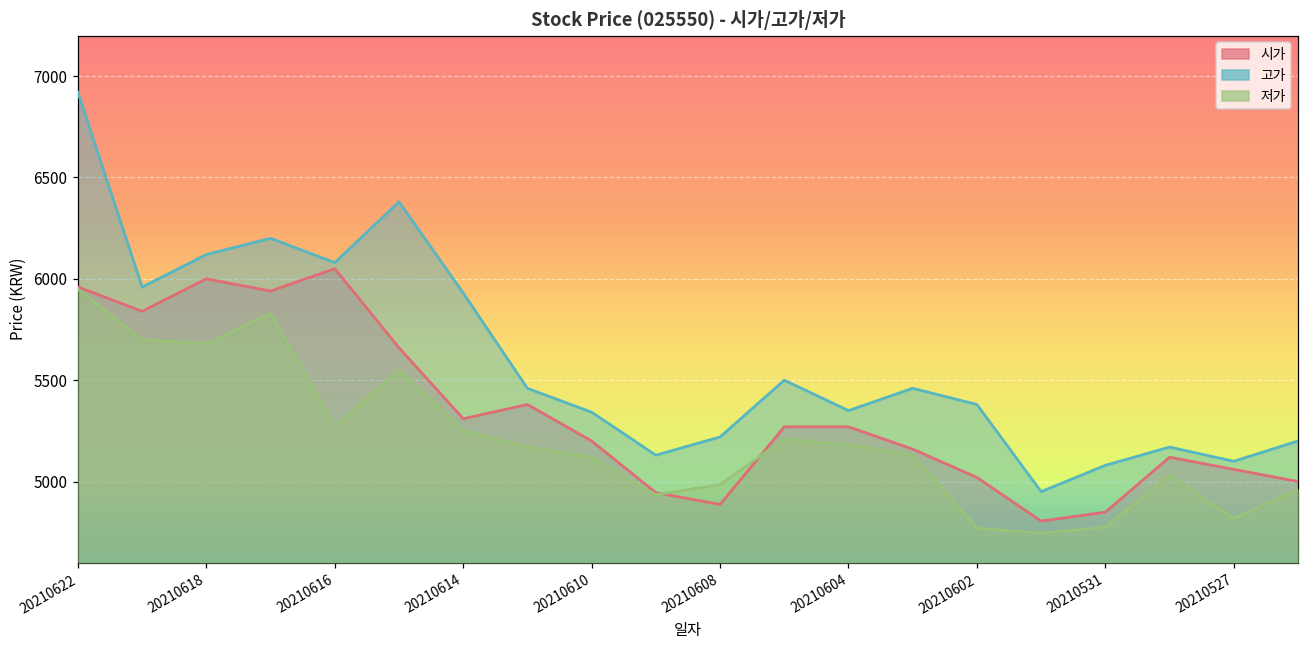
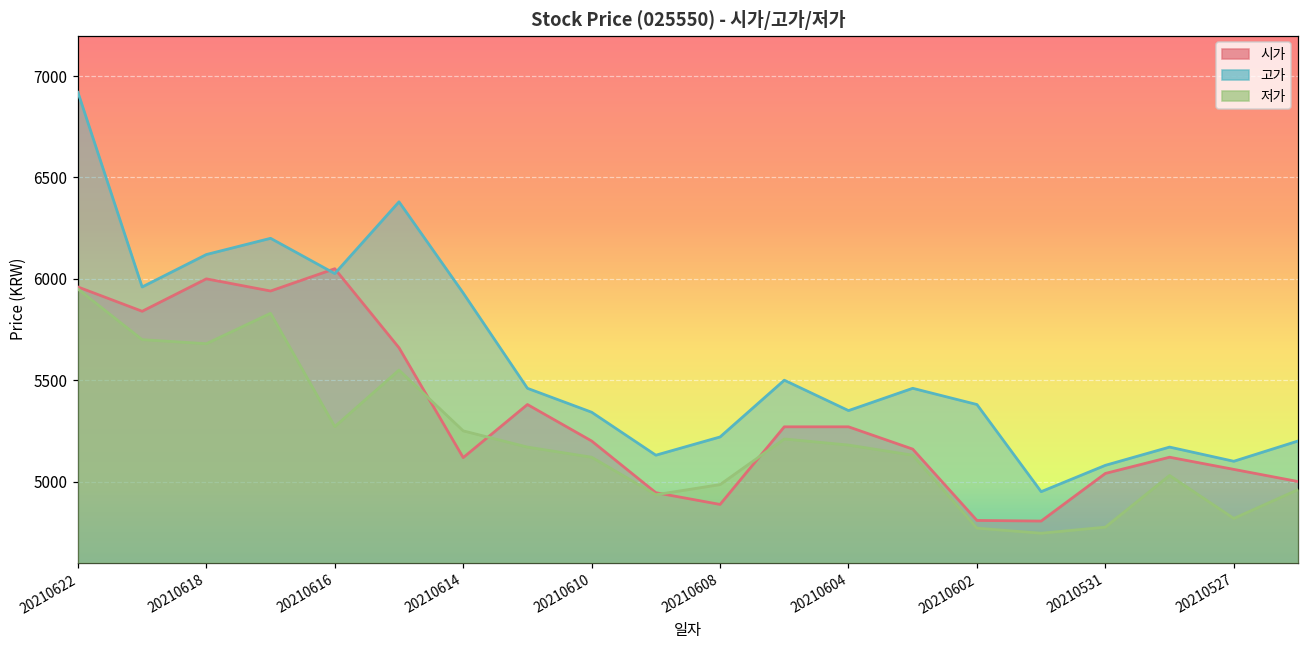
  {
    "시가": {
      "20210618": 6000,
      "20210616": 6050,
-     "20210614": 5310,
+     "20210614": 5120,
      "20210610": 5200,
      "20210608": 4890,
      "20210604": 5270,
-     "20210602": 5020,
-     "20210531": 4850,
+     "20210602": 4810,
+     "20210531": 5040,
      "20210527": 5060
    },
    "고가": {
      "20210622": 6920,
      "20210618": 6120,
-     "20210616": 6080,
+     "20210616": 6030,
      "20210614": 5930,
      "20210610": 5340,
      "20210608": 5220,
      "20210604": 5350,
      "20210602": 5380,
      "20210531": 5080,
      "20210527": 5100
    },
    "저가": {
      "20210618": 5680,
      "20210616": 5270,
      "20210614": 5250,
      "20210610": 5120,
      "20210608": 4990,
      "20210604": 5180,
      "20210602": 4770,
      "20210531": 4780,
      "20210527": 4820
    }
  }
